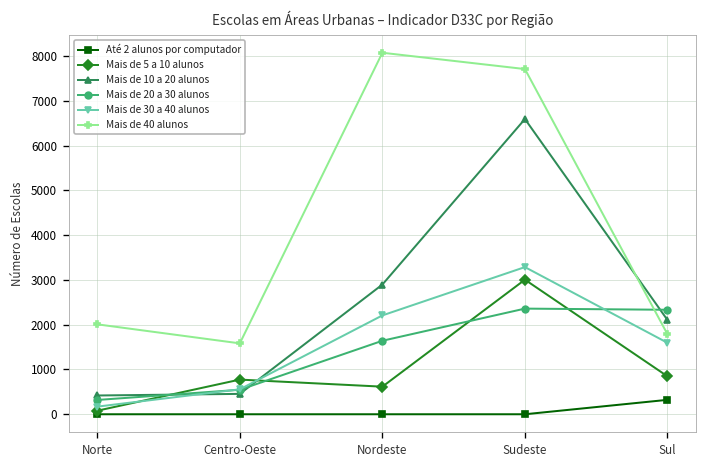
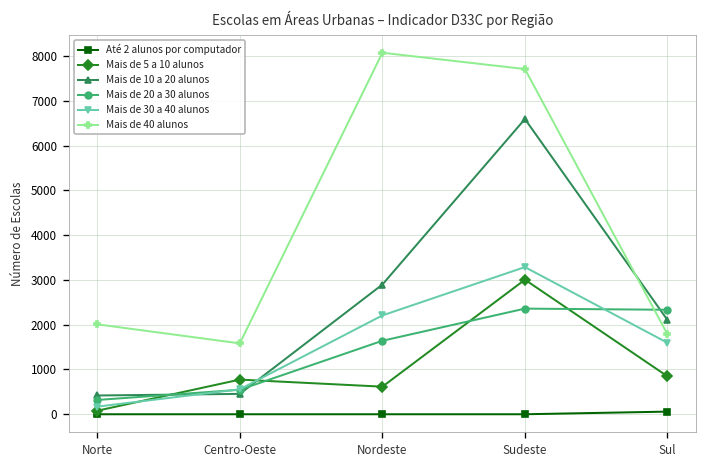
  {
    "Até 2 alunos por computador": {
      "Norte": 0,
      "Centro-Oeste": 0,
      "Nordeste": 0,
      "Sudeste": 0,
-     "Sul": 300
+     "Sul": 100
    }
  }
